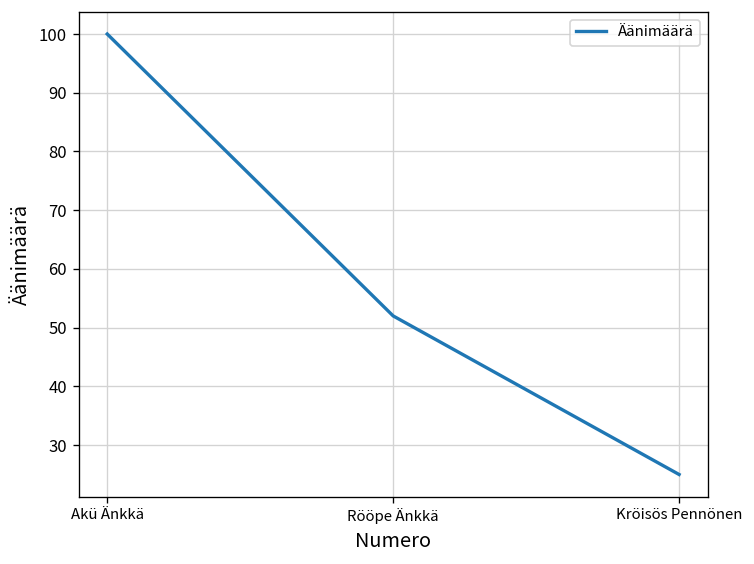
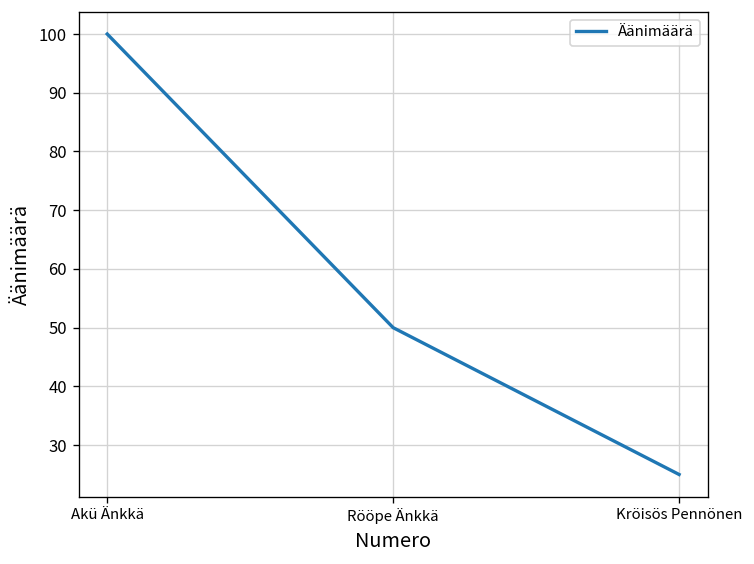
  {
    "Akü Änkkä": 100,
-   "Rööpe Änkkä": 52,
+   "Rööpe Änkkä": 50,
    "Kröisös Pennönen": 25
  }
